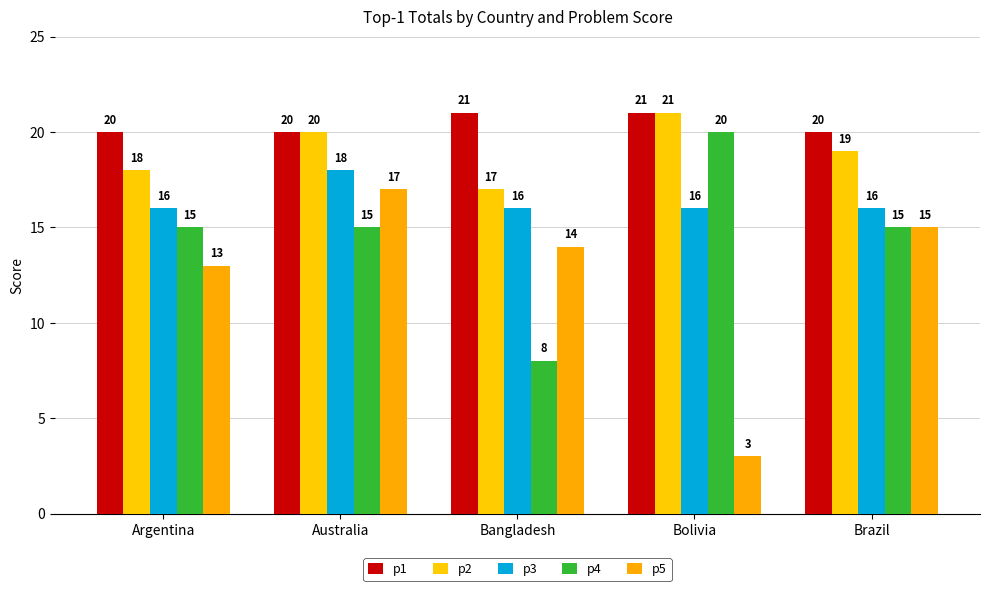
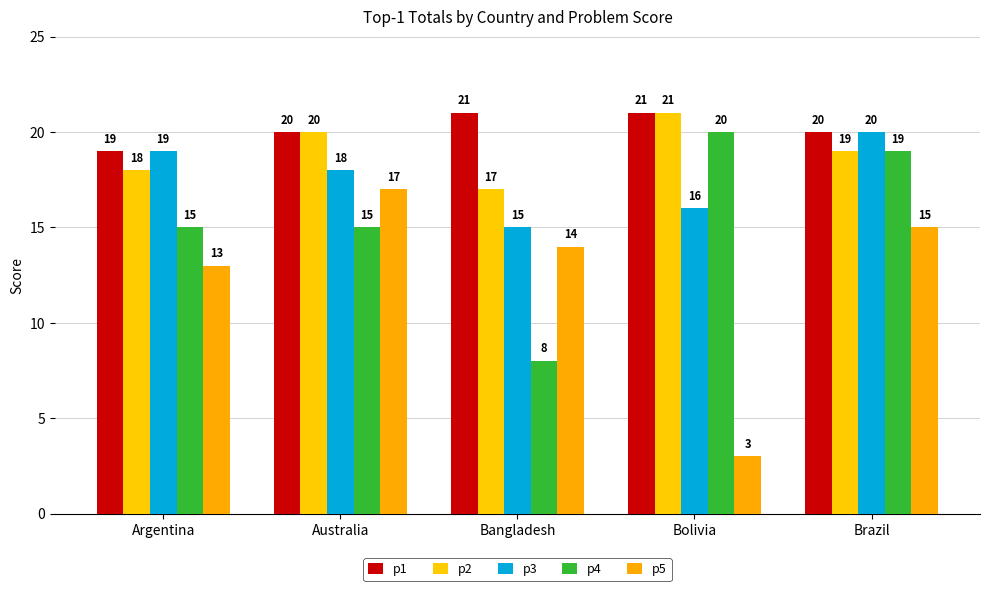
  {
    "p1": {
-     "Argentina": 20,
+     "Argentina": 19,
      "Australia": 20,
      "Bangladesh": 21,
      "Bolivia": 21,
      "Brazil": 20
    },
    "p3": {
-     "Argentina": 16,
+     "Argentina": 19,
      "Australia": 18,
-     "Bangladesh": 16,
+     "Bangladesh": 15,
      "Bolivia": 16,
-     "Brazil": 16
+     "Brazil": 20
    },
    "p4": {
      "Argentina": 15,
      "Australia": 15,
      "Bangladesh": 8,
      "Bolivia": 20,
-     "Brazil": 15
+     "Brazil": 19
    }
  }
